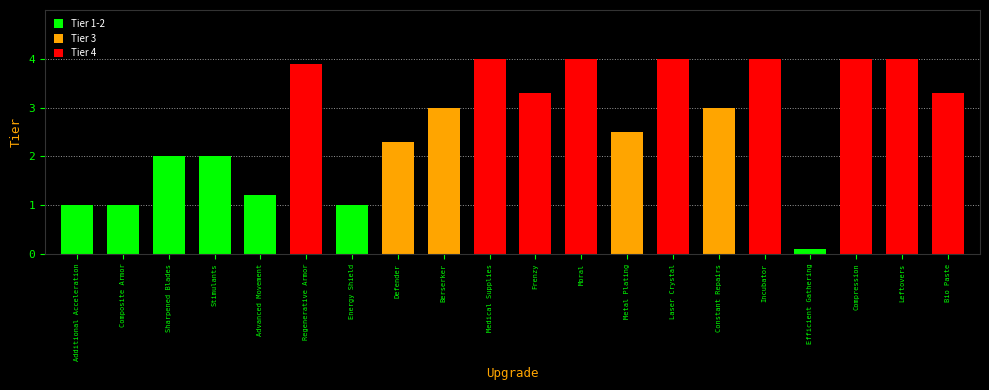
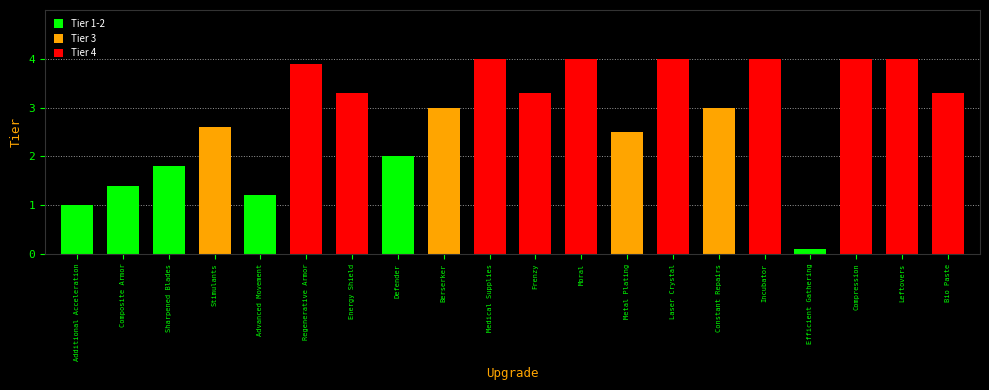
  {
    "Additional Acceleration": 1.0,
-   "Composite Armor": 1.0,
-   "Sharpened Blades": 2.0,
-   "Stimulants": 2.0,
+   "Composite Armor": 1.4,
+   "Sharpened Blades": 1.8,
+   "Stimulants": 2.6,
    "Advanced Movement": 1.2,
    "Regenerative Armor": 3.9,
-   "Energy Shield": 1.0,
-   "Defender": 2.3,
+   "Energy Shield": 3.3,
+   "Defender": 2.0,
    "Berserker": 3.0,
    "Medical Supplies": 4.0,
    "Frenzy": 3.3,
    "Moral": 4.0,
    "Metal Plating": 2.5,
    "Laser Crystal": 4.0,
    "Constant Repairs": 3.0,
    "Incubator": 4.0,
    "Efficient Gathering": 0.1,
    "Compression": 4.0,
    "Leftovers": 4.0,
    "Bio Paste": 3.3
  }
